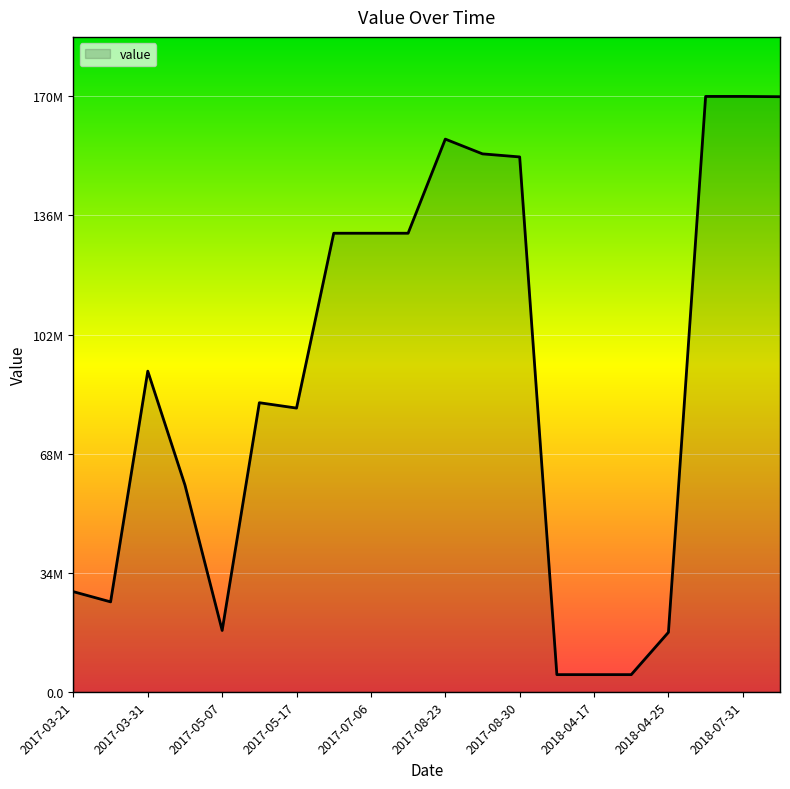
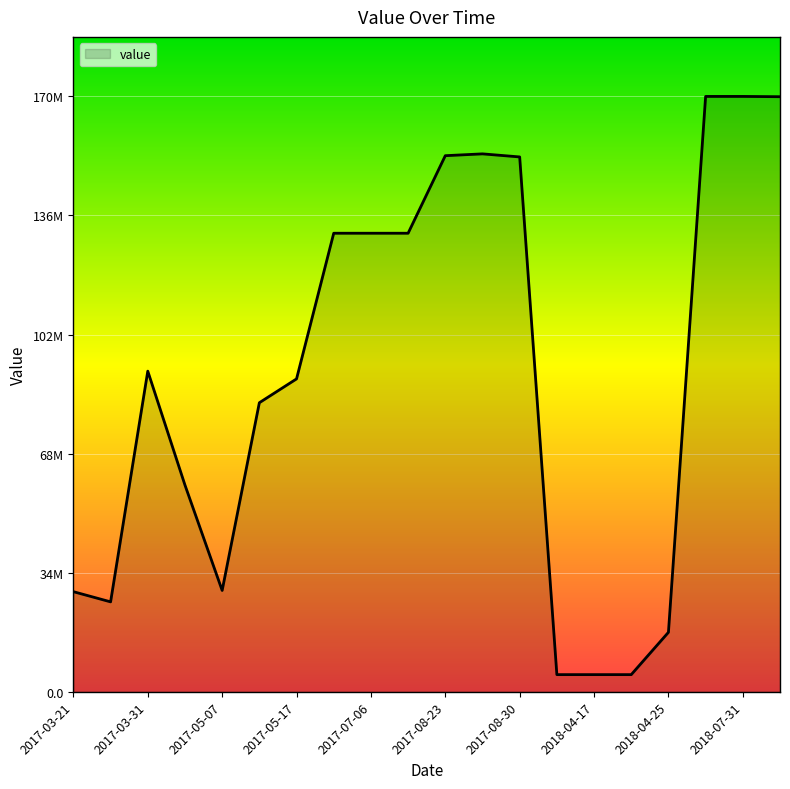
  {
    "2017-03-21": 29000000,
    "2017-03-31": 92000000,
-   "2017-05-07": 18000000,
-   "2017-05-17": 81000000,
+   "2017-05-07": 29000000,
+   "2017-05-17": 89000000,
    "2017-07-06": 131000000,
-   "2017-08-23": 158000000,
+   "2017-08-23": 153000000,
    "2017-08-30": 153000000,
    "2018-04-17": 5000000,
    "2018-04-25": 17000000,
    "2018-07-31": 170000000
  }
